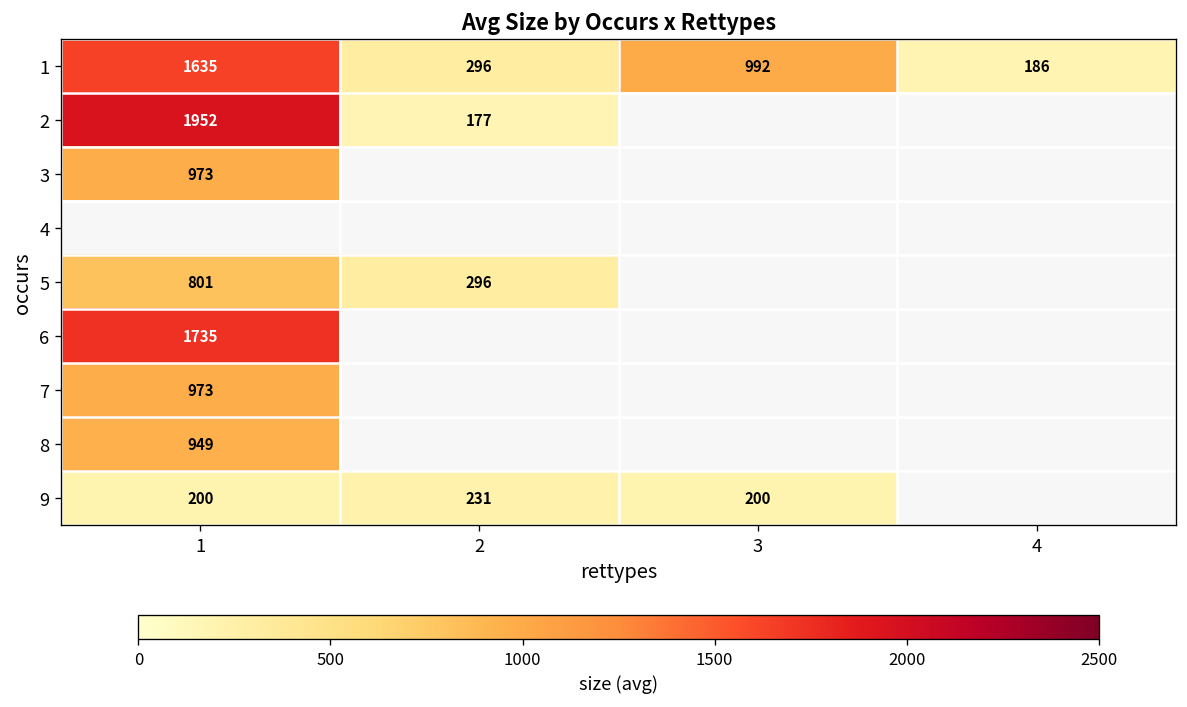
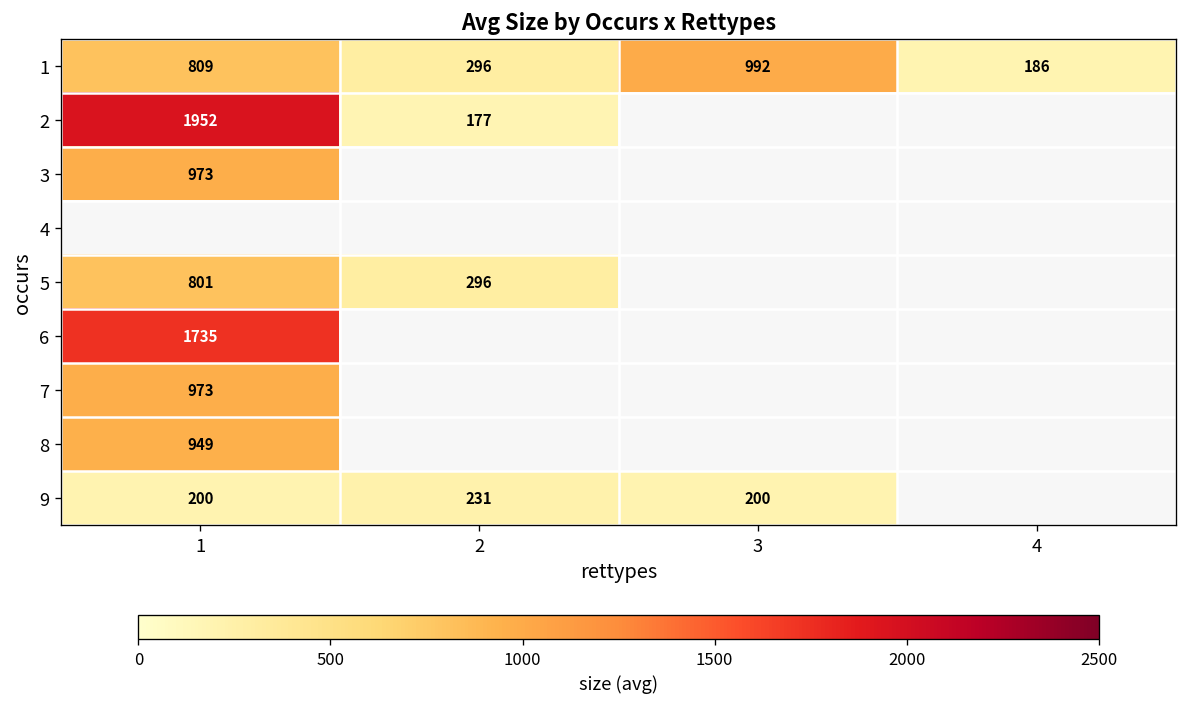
  {
    "1": {
-     "1": 1635,
+     "1": 809,
      "2": 296,
      "3": 992,
      "4": 186
    },
    "2": {
      "1": 1952,
      "2": 177
    },
    "3": {
      "1": 973
    },
    "5": {
      "1": 801,
      "2": 296
    },
    "6": {
      "1": 1735
    },
    "7": {
      "1": 973
    },
    "8": {
      "1": 949
    },
    "9": {
      "1": 200,
      "2": 231,
      "3": 200
    }
  }
